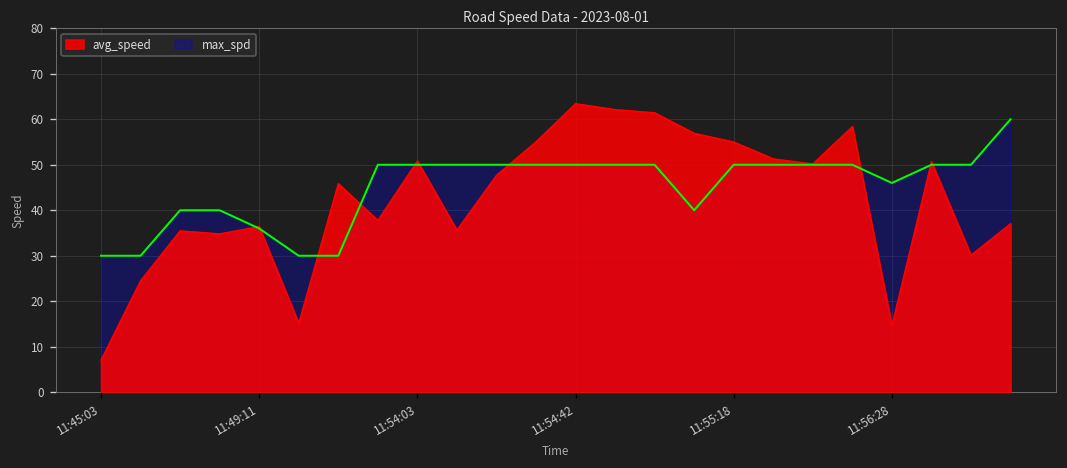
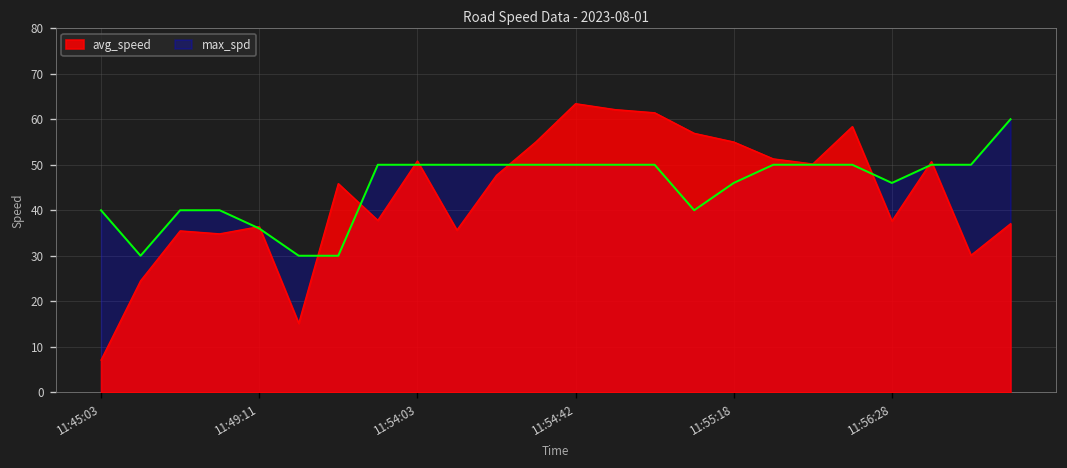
  {
    "avg_speed": {
      "11:45:03": 7,
      "11:54:03": 51,
      "11:54:42": 63,
      "11:55:18": 55,
-     "11:56:28": 15
+     "11:56:28": 38
    },
    "max_spd": {
-     "11:45:03": 30,
+     "11:45:03": 40,
      "11:54:03": 50,
      "11:54:42": 50,
-     "11:55:18": 50,
+     "11:55:18": 46,
      "11:56:28": 46
    }
  }
